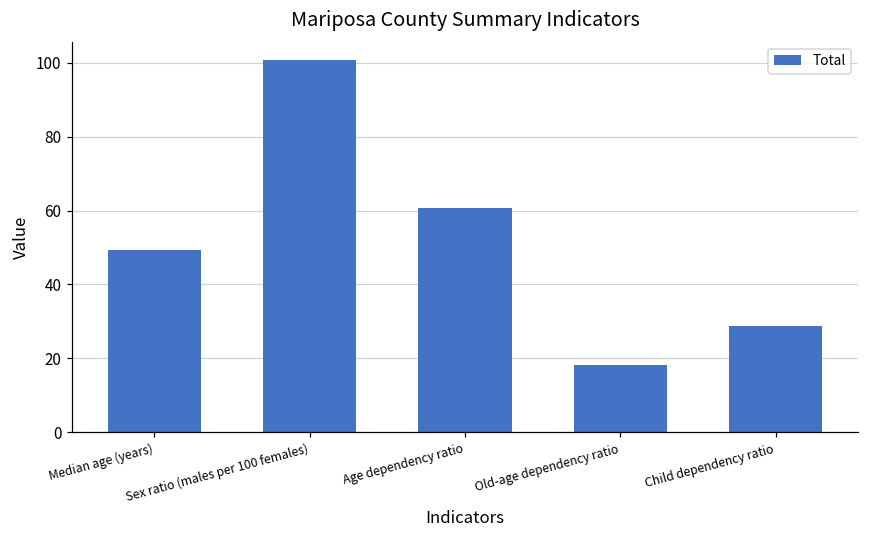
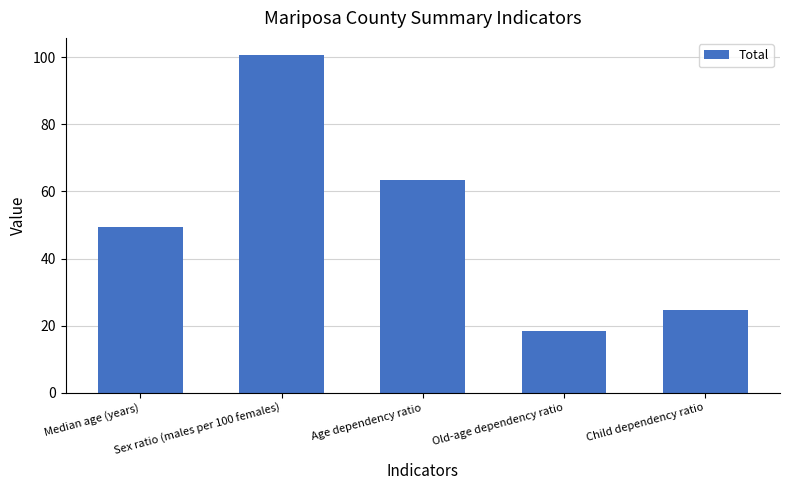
  {
    "Median age (years)": 49,
    "Sex ratio (males per 100 females)": 101,
-   "Age dependency ratio": 61,
+   "Age dependency ratio": 64,
    "Old-age dependency ratio": 18,
-   "Child dependency ratio": 29
+   "Child dependency ratio": 25
  }
